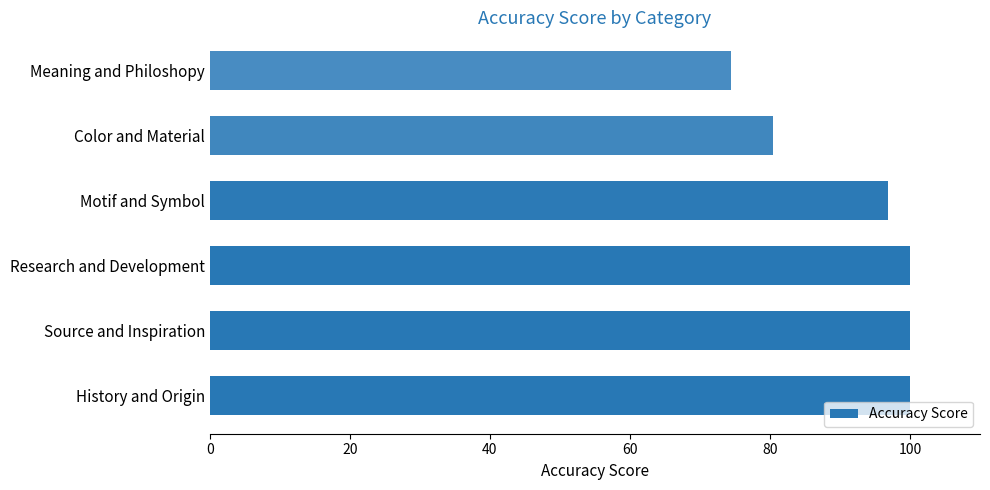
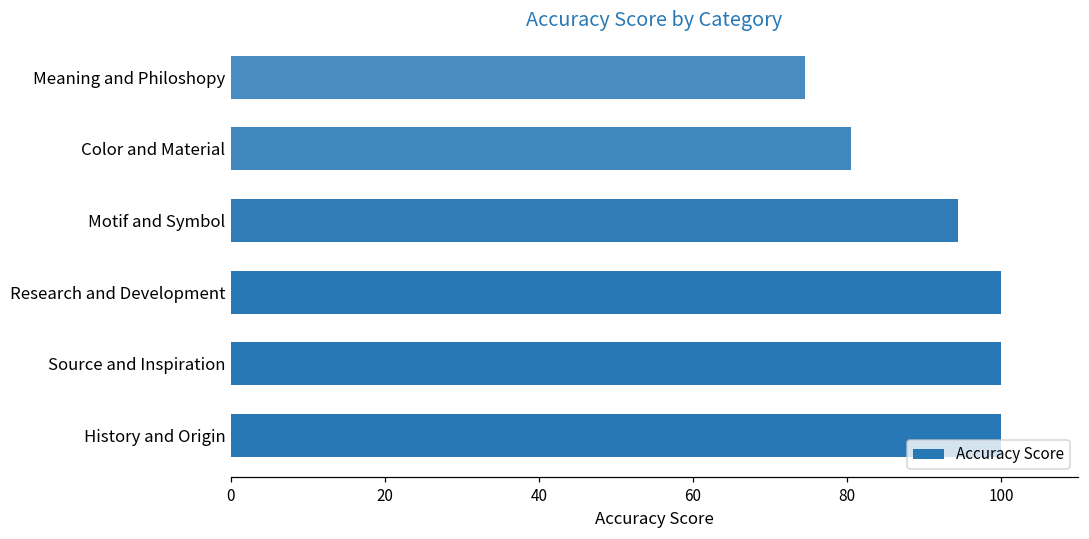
  {
    "Meaning and Philoshopy": 75,
    "Color and Material": 81,
-   "Motif and Symbol": 97,
+   "Motif and Symbol": 94,
    "Research and Development": 100,
    "Source and Inspiration": 100,
    "History and Origin": 100
  }
